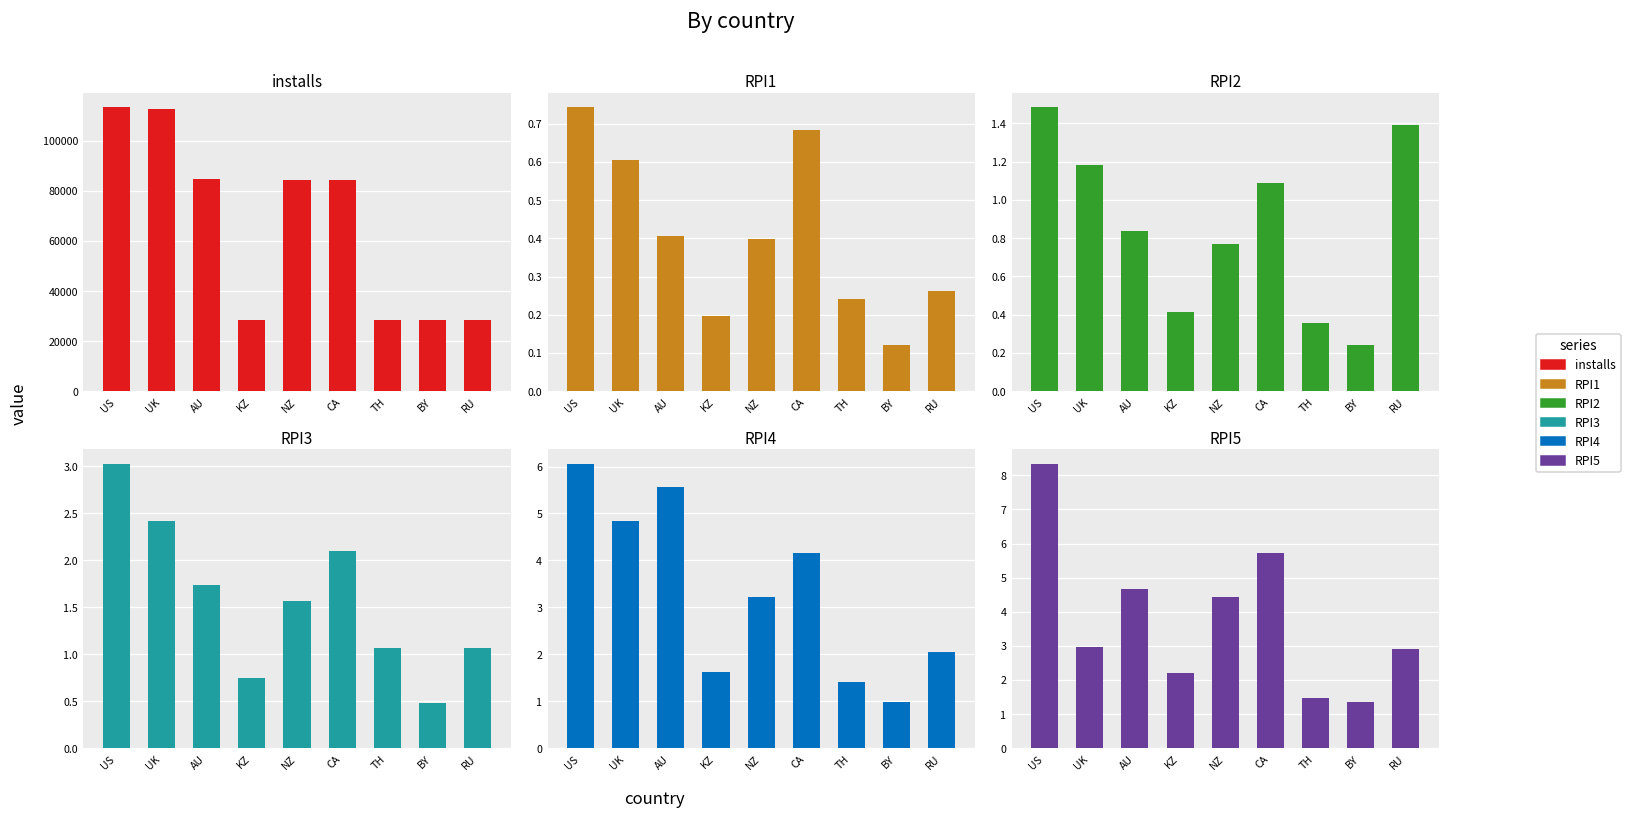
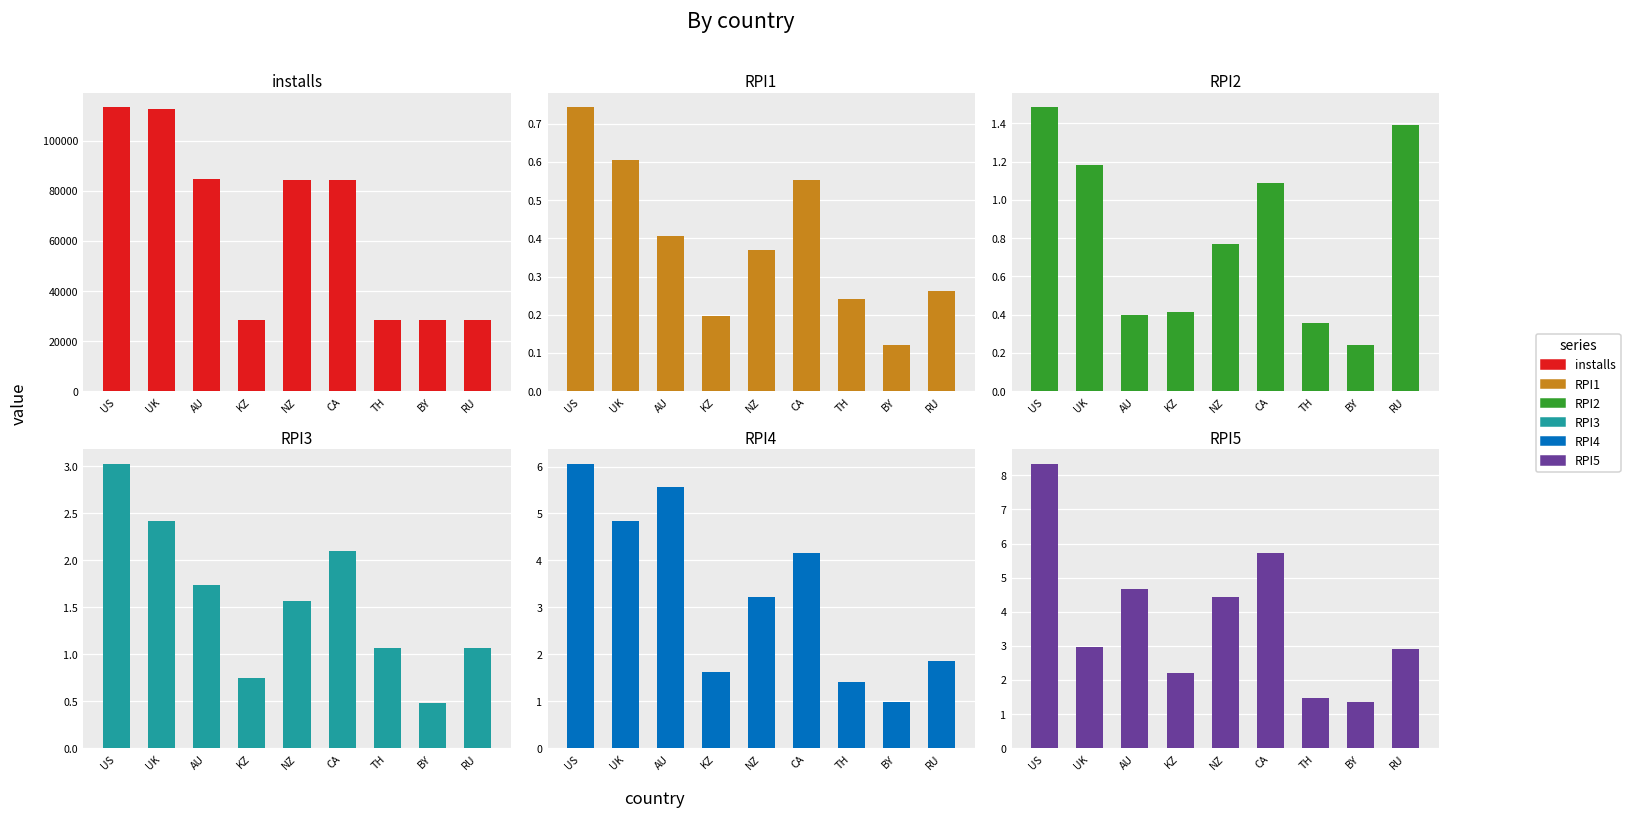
  {
    "installs": {
      "US": 114000,
      "UK": 113000,
      "AU": 85000,
      "KZ": 28000,
      "NZ": 84000,
      "CA": 84000,
      "TH": 28000,
      "BY": 28000,
      "RU": 28000
    },
    "RPI1": {
      "US": 0.74,
      "UK": 0.61,
      "AU": 0.40,
      "KZ": 0.20,
-     "NZ": 0.40,
-     "CA": 0.68,
+     "NZ": 0.37,
+     "CA": 0.55,
      "TH": 0.24,
      "BY": 0.12,
      "RU": 0.26
    },
    "RPI2": {
      "US": 1.49,
      "UK": 1.18,
-     "AU": 0.84,
+     "AU": 0.40,
      "KZ": 0.42,
      "NZ": 0.77,
      "CA": 1.09,
      "TH": 0.35,
      "BY": 0.24,
      "RU": 1.39
    },
    "RPI3": {
      "US": 3.0,
      "UK": 2.4,
      "AU": 1.7,
      "KZ": 0.7,
      "NZ": 1.6,
      "CA": 2.1,
      "TH": 1.1,
      "BY": 0.5,
      "RU": 1.1
    },
    "RPI4": {
      "US": 6.1,
      "UK": 4.8,
      "AU": 5.6,
      "KZ": 1.6,
      "NZ": 3.2,
      "CA": 4.2,
      "TH": 1.4,
      "BY": 1.0,
-     "RU": 2.0
+     "RU": 1.9
    },
    "RPI5": {
      "US": 8.3,
      "UK": 3.0,
      "AU": 4.7,
      "KZ": 2.2,
      "NZ": 4.4,
      "CA": 5.7,
      "TH": 1.5,
      "BY": 1.4,
      "RU": 2.9
    }
  }
